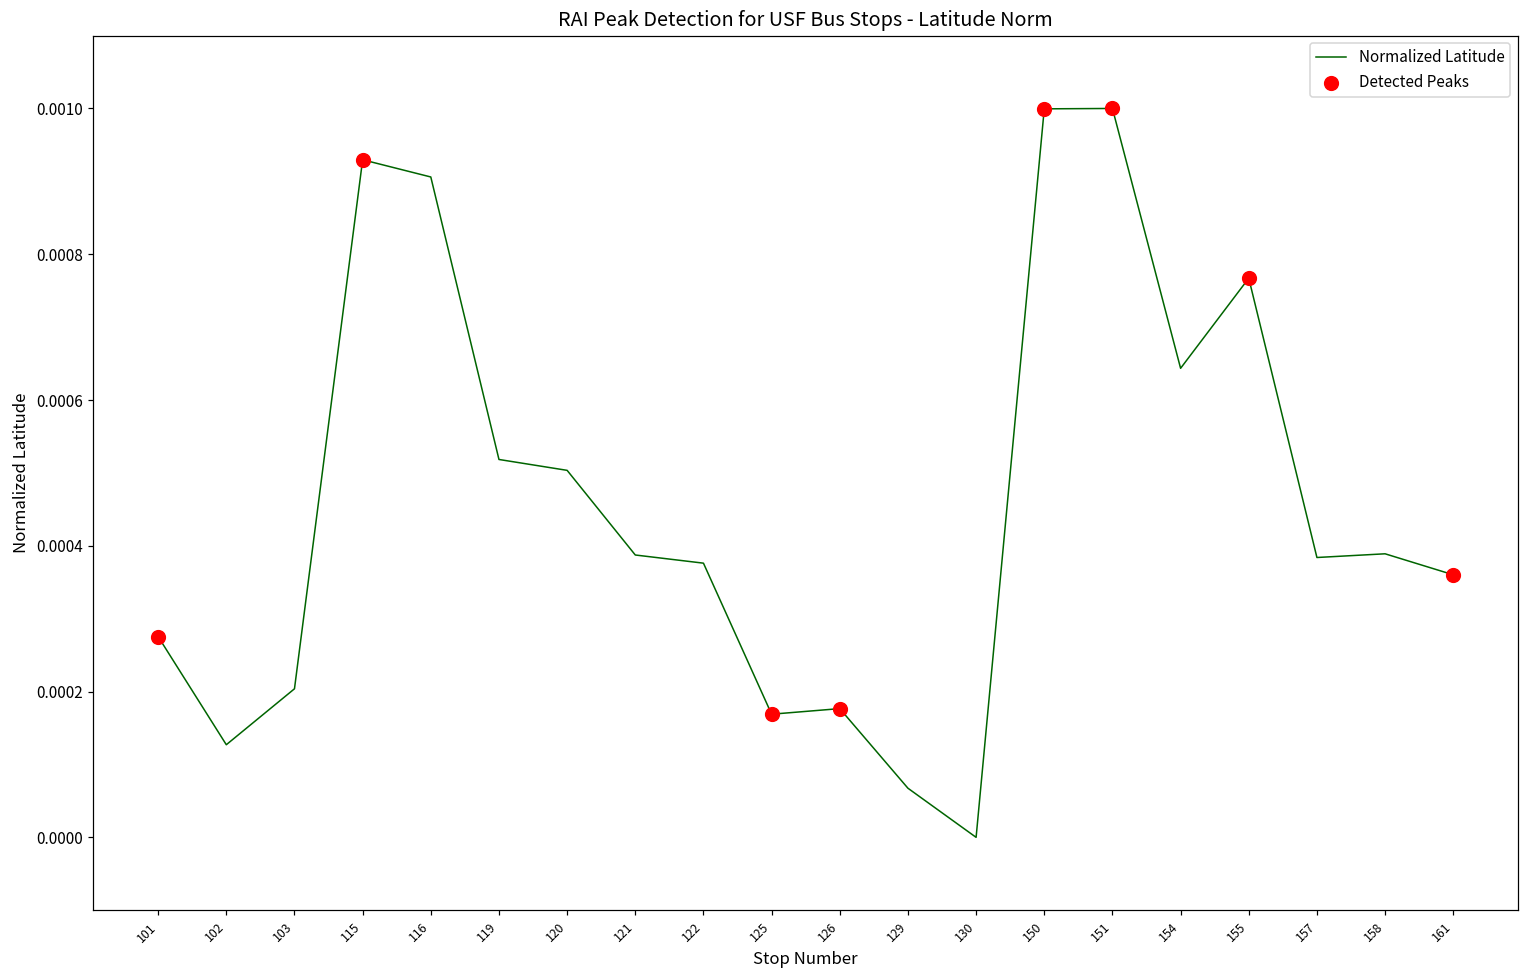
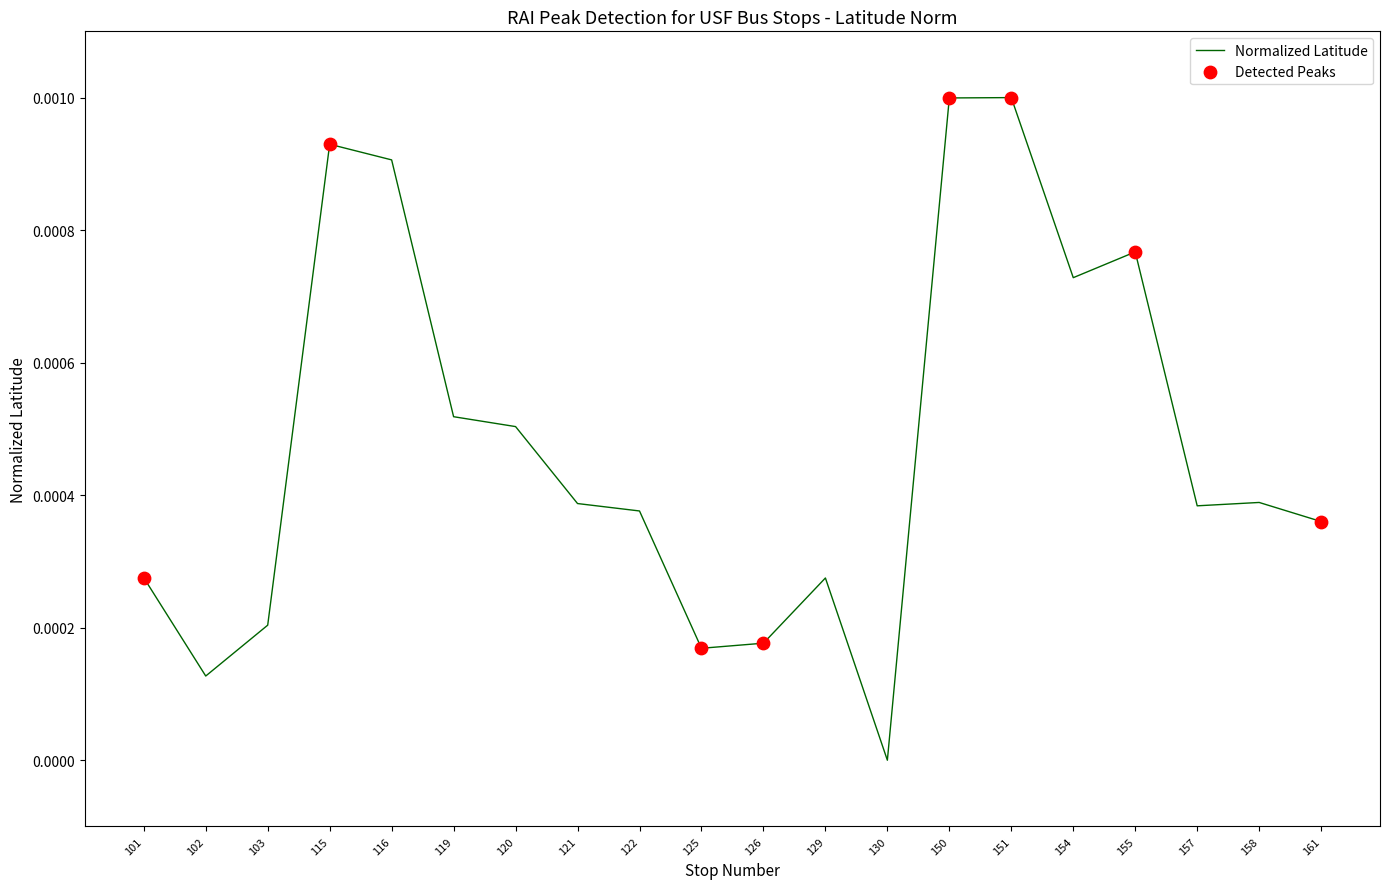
  {
    "Normalized Latitude": {
      "102": 0.00013,
      "103": 0.00020,
      "116": 0.00091,
      "119": 0.00052,
      "120": 0.00050,
      "121": 0.00039,
      "122": 0.00038,
-     "129": 0.00007,
+     "129": 0.00028,
      "130": 0.00000,
-     "154": 0.00064,
+     "154": 0.00073,
      "157": 0.00038,
      "158": 0.00039
    }
  }
